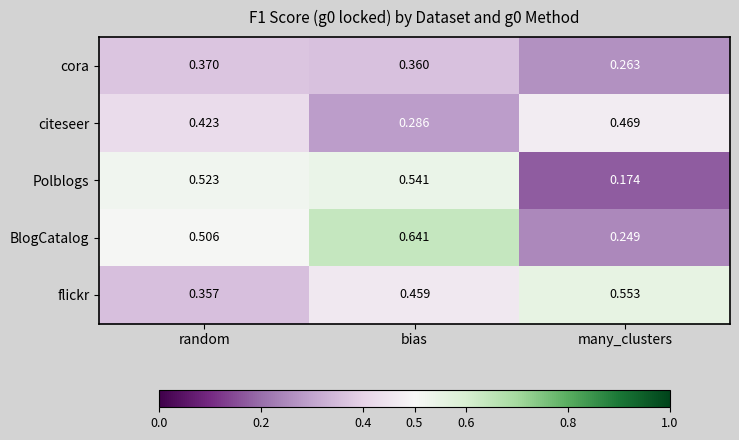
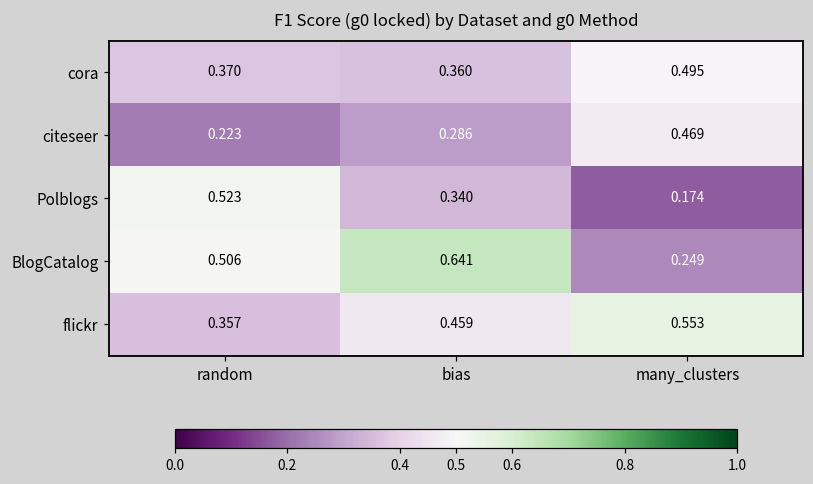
  {
    "cora": {
      "random": 0.370,
      "bias": 0.360,
-     "many_clusters": 0.263
+     "many_clusters": 0.495
    },
    "citeseer": {
-     "random": 0.423,
+     "random": 0.223,
      "bias": 0.286,
      "many_clusters": 0.469
    },
    "Polblogs": {
      "random": 0.523,
-     "bias": 0.541,
+     "bias": 0.340,
      "many_clusters": 0.174
    },
    "BlogCatalog": {
      "random": 0.506,
      "bias": 0.641,
      "many_clusters": 0.249
    },
    "flickr": {
      "random": 0.357,
      "bias": 0.459,
      "many_clusters": 0.553
    }
  }
